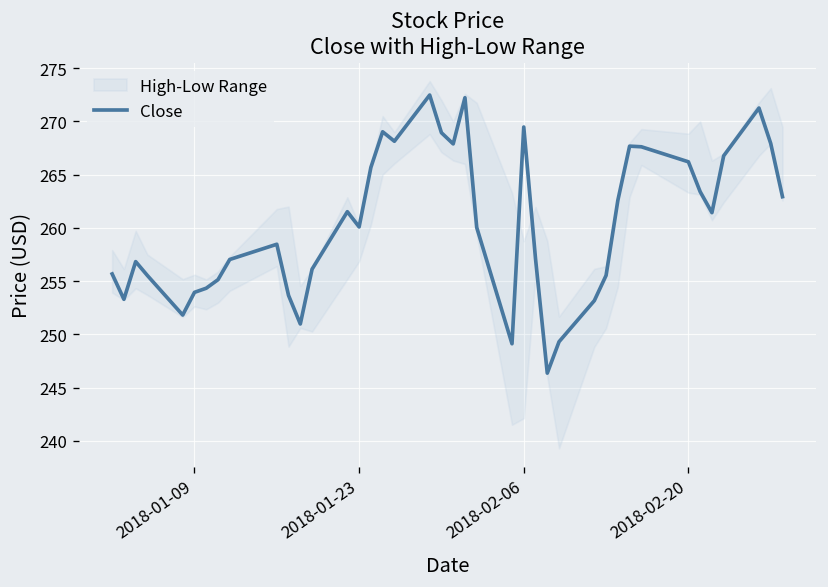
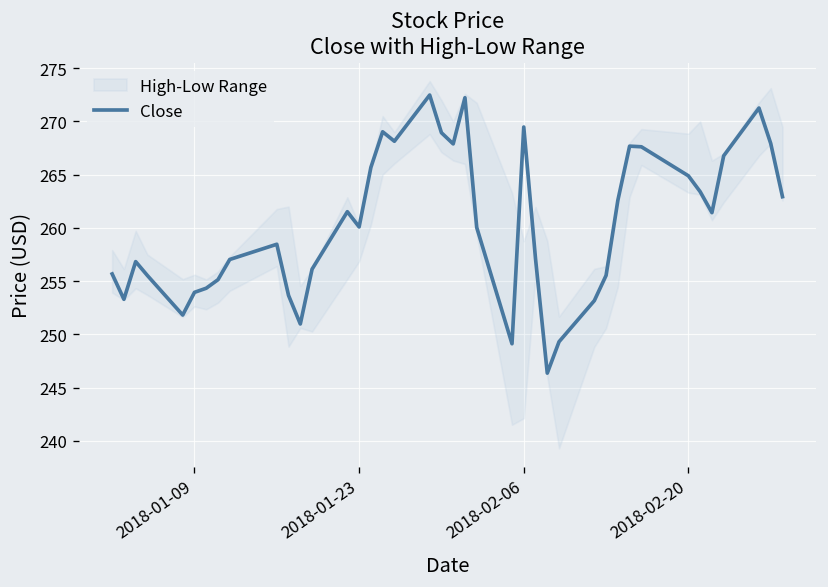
  {
    "Close": {
      "2018-01-09": 254,
      "2018-02-06": 269,
-     "2018-02-20": 266
+     "2018-02-20": 265
    }
  }
